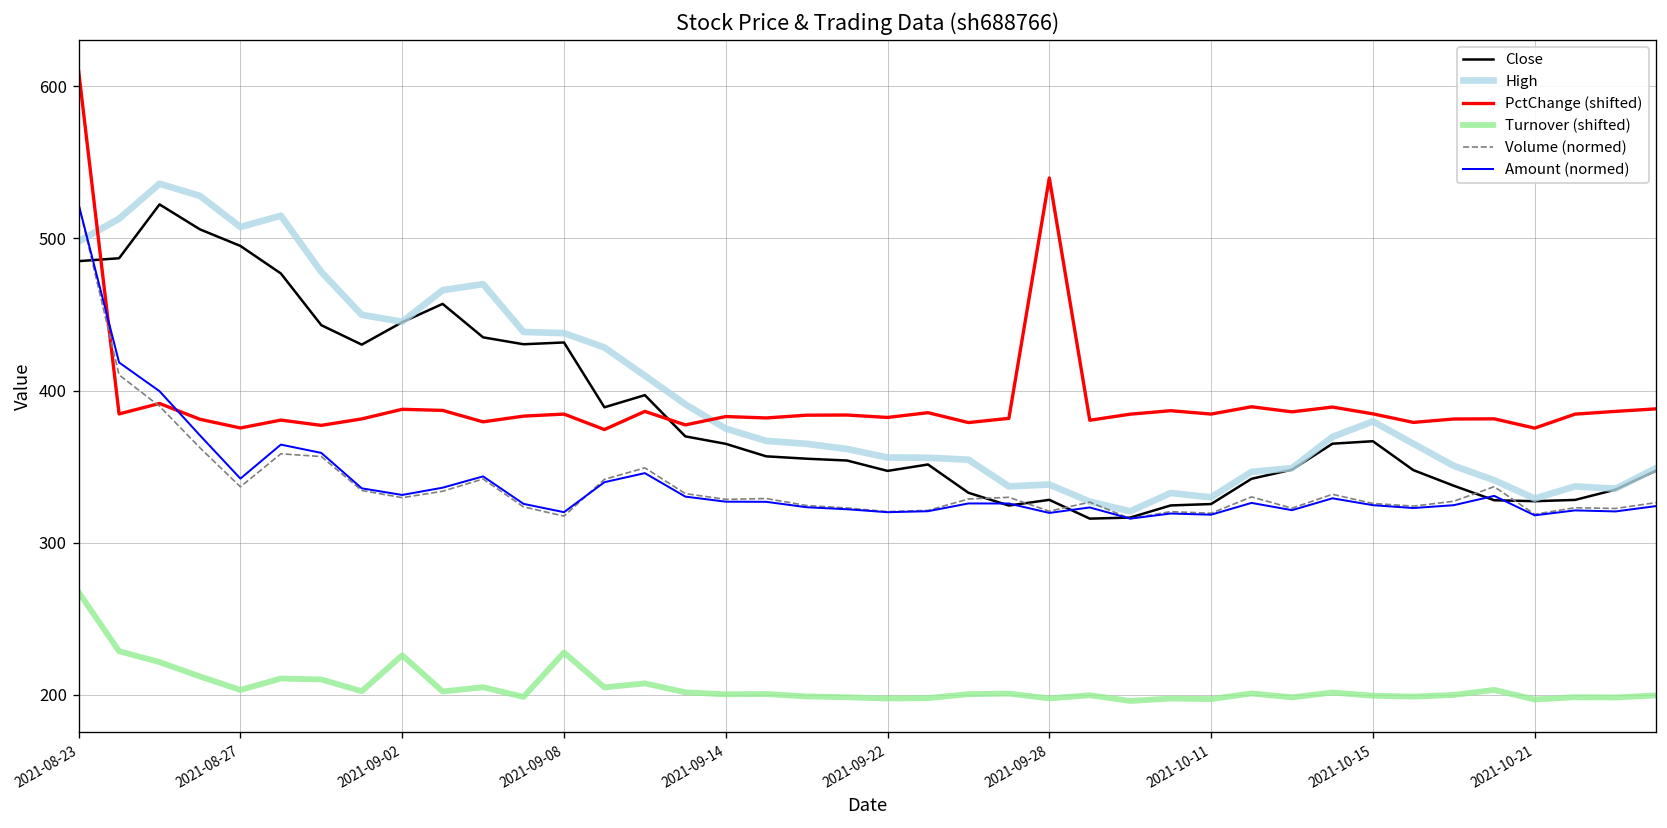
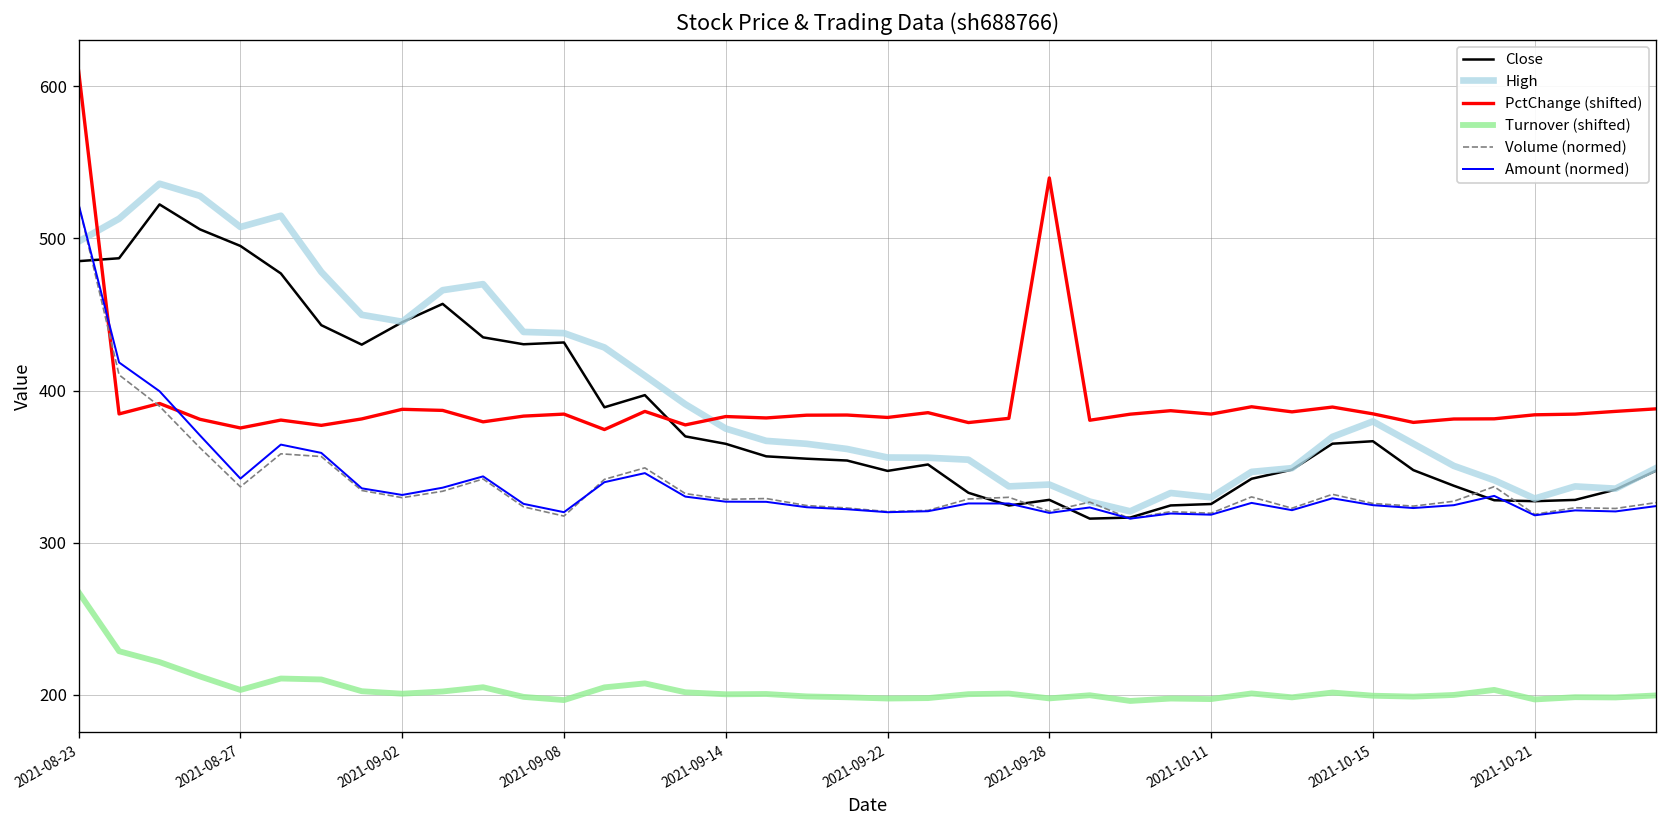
  {
    "Close": {
      "2021-08-23": 485,
      "2021-08-27": 495,
      "2021-09-08": 432,
      "2021-09-14": 365,
      "2021-09-22": 347,
      "2021-09-28": 328,
      "2021-10-11": 325,
      "2021-10-15": 367
    },
    "High": {
      "2021-08-23": 498,
      "2021-08-27": 508,
      "2021-09-08": 438,
      "2021-09-14": 375,
      "2021-09-22": 356,
      "2021-09-28": 338,
      "2021-10-11": 330,
      "2021-10-15": 380
    },
    "PctChange (shifted)": {
      "2021-08-23": 610,
      "2021-08-27": 375,
      "2021-09-02": 388,
      "2021-09-08": 385,
      "2021-09-14": 383,
      "2021-09-22": 382,
      "2021-09-28": 540,
      "2021-10-11": 385,
      "2021-10-15": 385,
-     "2021-10-21": 375
+     "2021-10-21": 384
    },
    "Turnover (shifted)": {
      "2021-08-23": 267,
      "2021-08-27": 203,
-     "2021-09-02": 226,
-     "2021-09-08": 228,
+     "2021-09-02": 201,
+     "2021-09-08": 196,
      "2021-09-14": 200,
      "2021-09-22": 198,
      "2021-09-28": 198,
      "2021-10-11": 197,
      "2021-10-15": 199,
      "2021-10-21": 197
    },
    "Volume (normed)": {
      "2021-08-27": 337,
      "2021-09-08": 317
    },
    "Amount (normed)": {
      "2021-08-27": 342,
      "2021-09-08": 320
    }
  }
